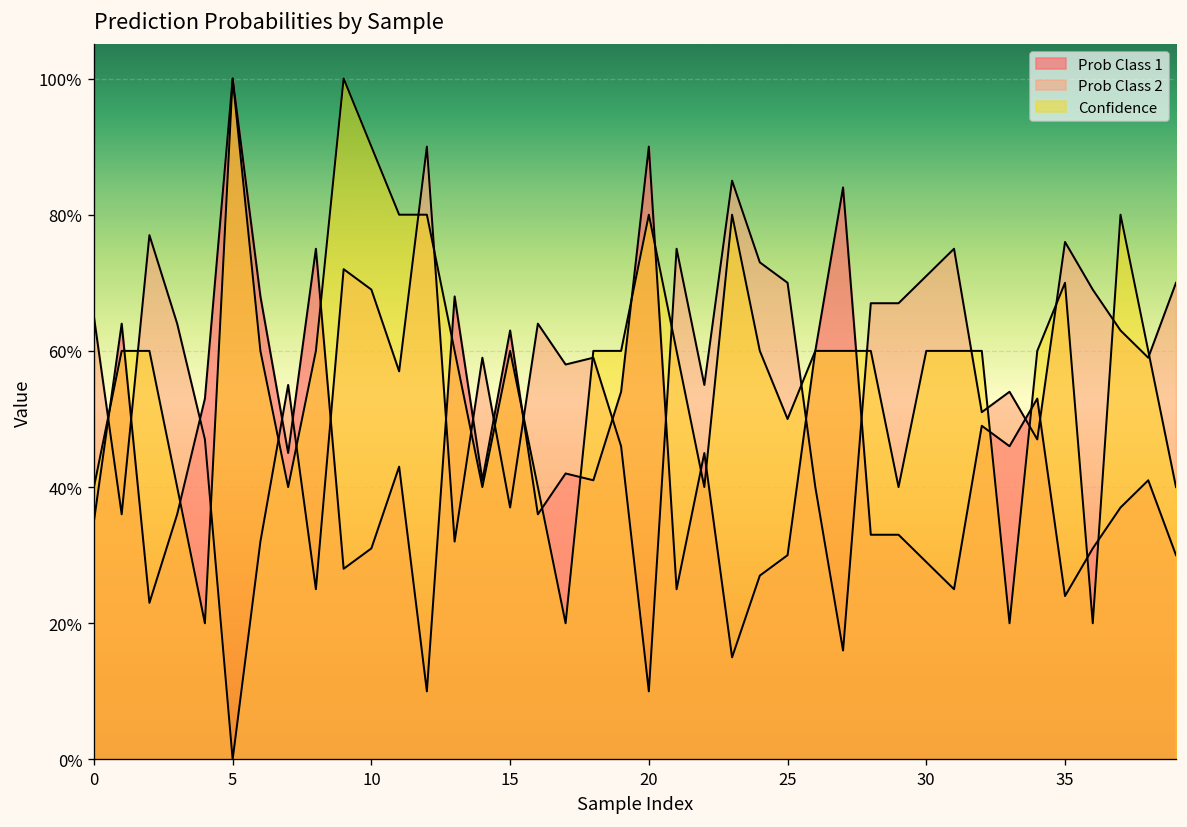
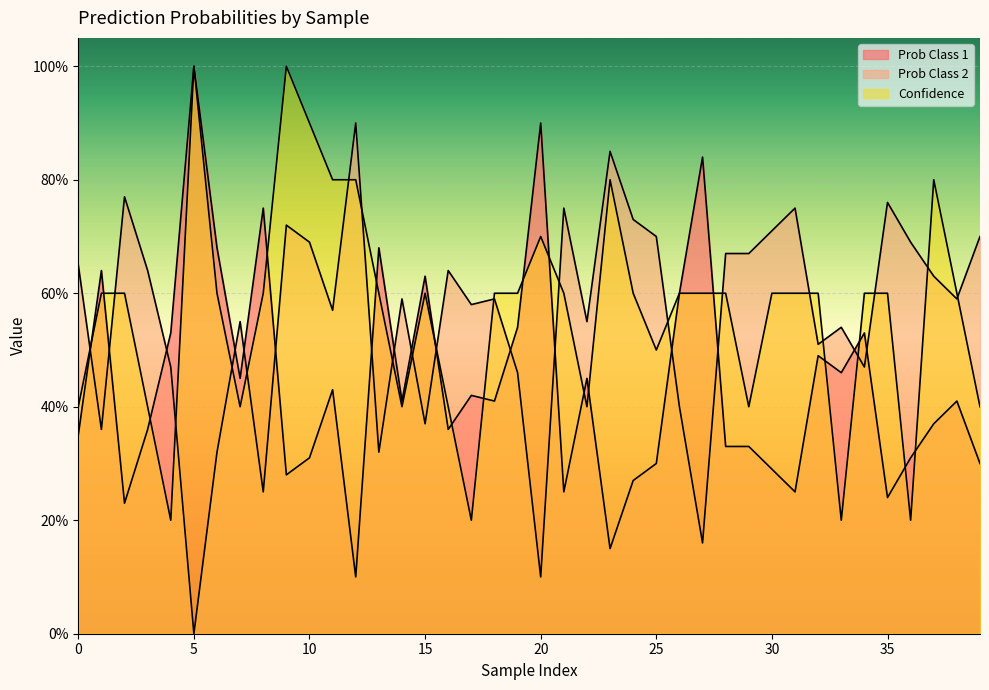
  {
    "Confidence": {
      "0": "40%",
      "10": "90%",
      "15": "60%",
-     "20": "80%",
+     "20": "70%",
      "25": "50%",
      "30": "60%",
-     "35": "70%"
+     "35": "60%"
    }
  }
